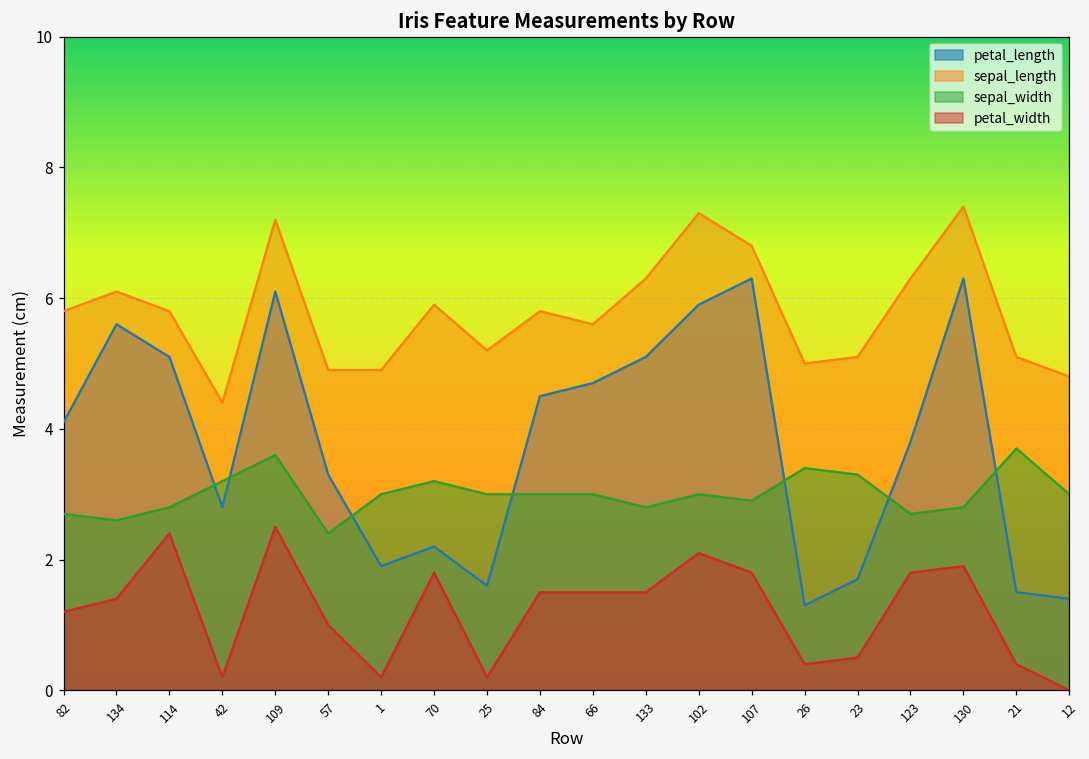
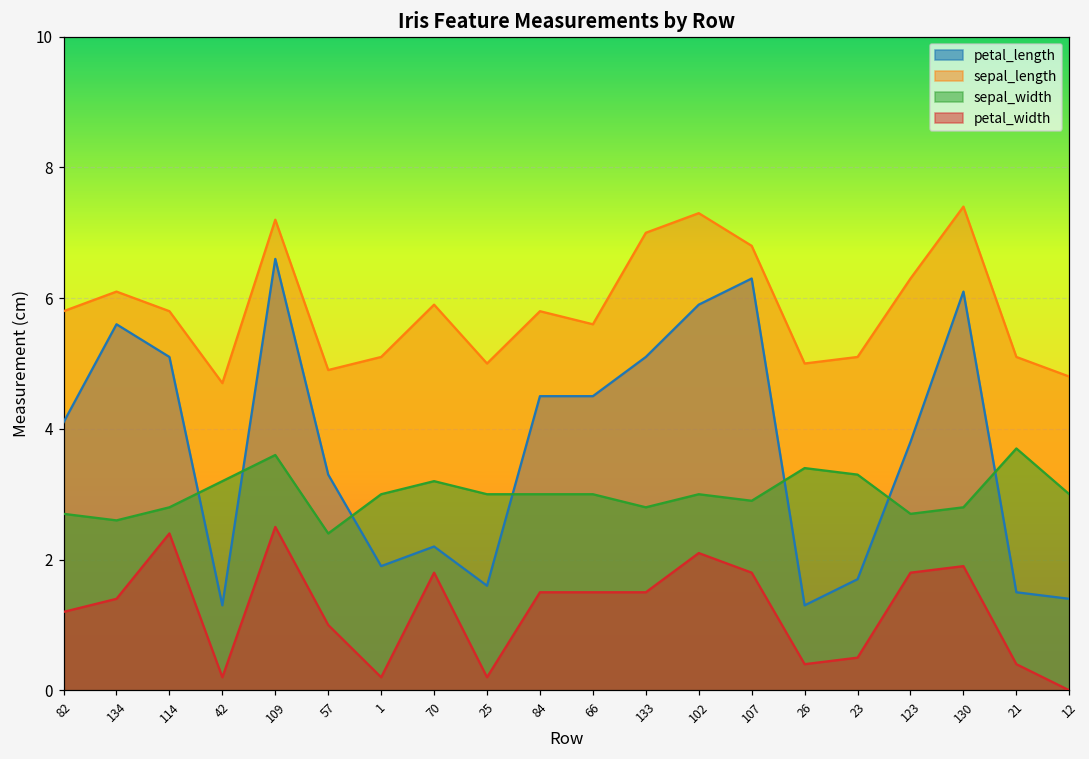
  {
    "petal_length": {
      "82": 4.1,
      "134": 5.6,
      "114": 5.1,
-     "42": 2.8,
-     "109": 6.1,
+     "42": 1.3,
+     "109": 6.6,
      "57": 3.3,
      "1": 1.9,
      "70": 2.2,
      "25": 1.6,
      "84": 4.5,
-     "66": 4.7,
+     "66": 4.5,
      "133": 5.1,
      "102": 5.9,
      "107": 6.3,
      "26": 1.3,
      "23": 1.7,
      "123": 3.8,
-     "130": 6.3,
+     "130": 6.1,
      "21": 1.5,
      "12": 1.4
    },
    "sepal_length": {
      "82": 5.8,
      "134": 6.1,
      "114": 5.8,
-     "42": 4.4,
+     "42": 4.7,
      "109": 7.2,
      "57": 4.9,
-     "1": 4.9,
+     "1": 5.1,
      "70": 5.9,
-     "25": 5.2,
+     "25": 5.0,
      "84": 5.8,
      "66": 5.6,
-     "133": 6.3,
+     "133": 7.0,
      "102": 7.3,
      "107": 6.8,
      "26": 5.0,
      "23": 5.1,
      "123": 6.3,
      "130": 7.4,
      "21": 5.1,
      "12": 4.8
    },
    "sepal_width": {
      "82": 2.7,
      "134": 2.6,
      "114": 2.8,
      "42": 3.2,
      "109": 3.6,
      "57": 2.4,
      "1": 3.0,
      "70": 3.2,
      "25": 3.0,
      "84": 3.0,
      "66": 3.0,
      "133": 2.8,
      "102": 3.0,
      "107": 2.9,
      "26": 3.4,
      "23": 3.3,
      "123": 2.7,
      "130": 2.8,
      "21": 3.7,
      "12": 3.0
    },
    "petal_width": {
      "82": 1.2,
      "134": 1.4,
      "114": 2.4,
      "42": 0.2,
      "109": 2.5,
      "57": 1.0,
      "1": 0.2,
      "70": 1.8,
      "25": 0.2,
      "84": 1.5,
      "66": 1.5,
      "133": 1.5,
      "102": 2.1,
      "107": 1.8,
      "26": 0.4,
      "23": 0.5,
      "123": 1.8,
      "130": 1.9,
      "21": 0.4,
      "12": 0.0
    }
  }
